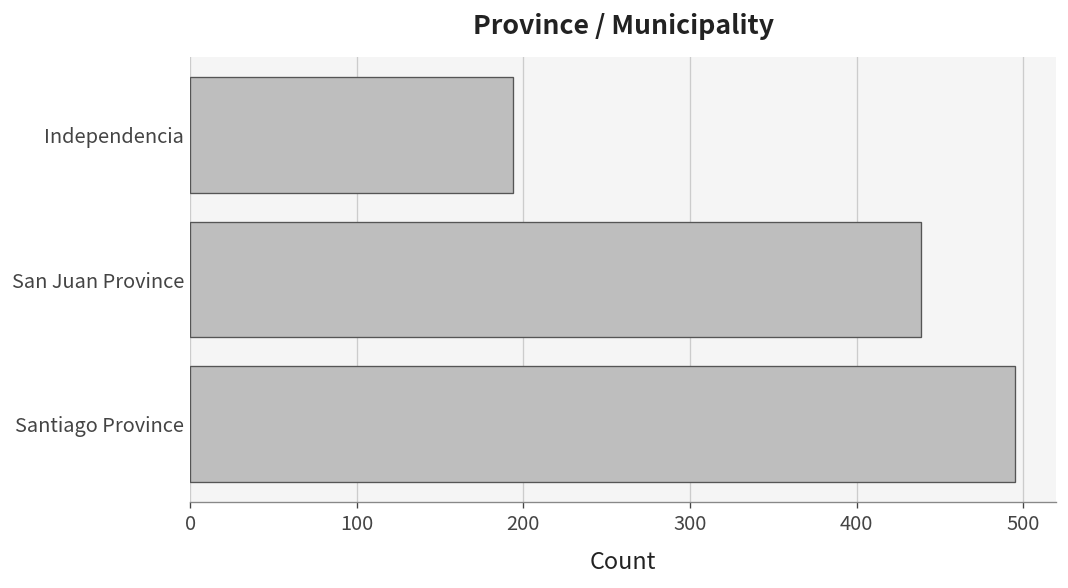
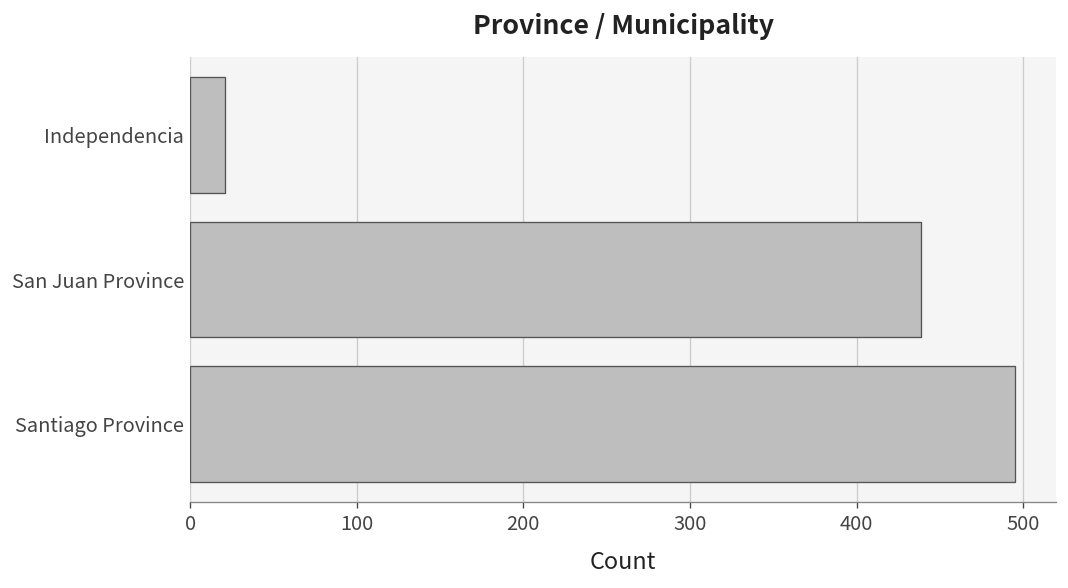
  {
-   "Independencia": 194,
+   "Independencia": 21,
    "San Juan Province": 439,
    "Santiago Province": 495
  }
